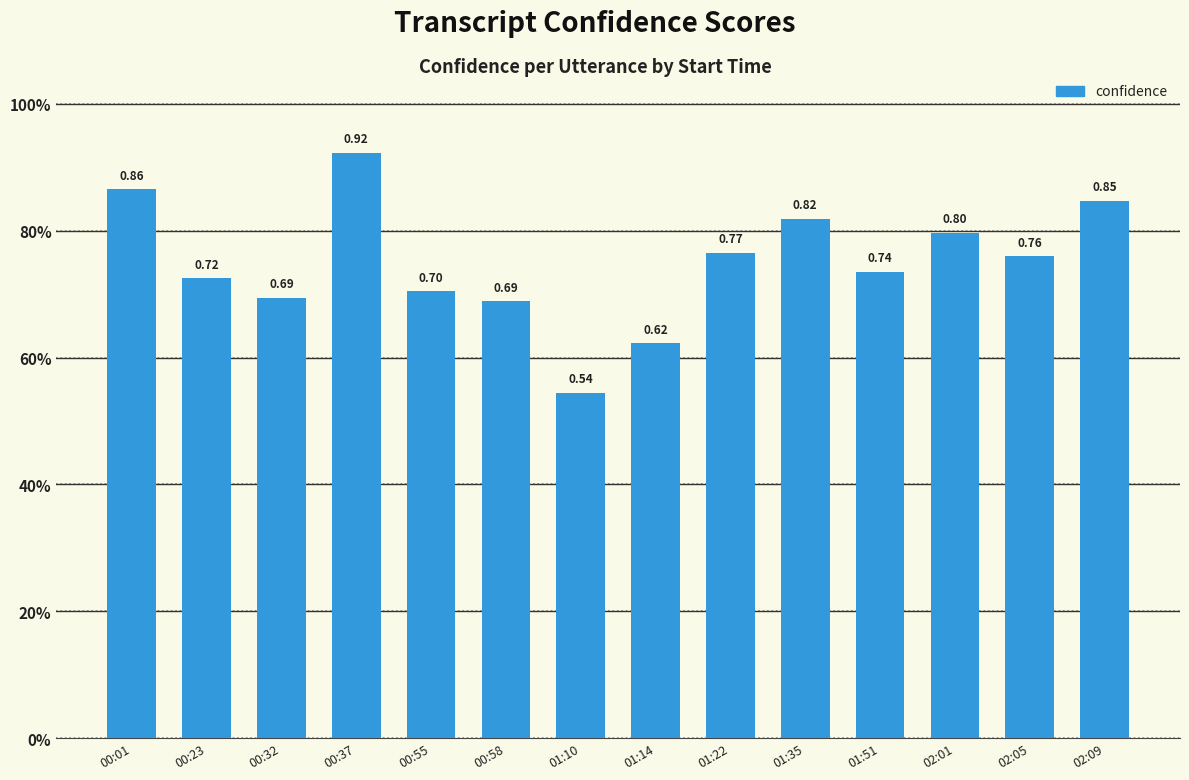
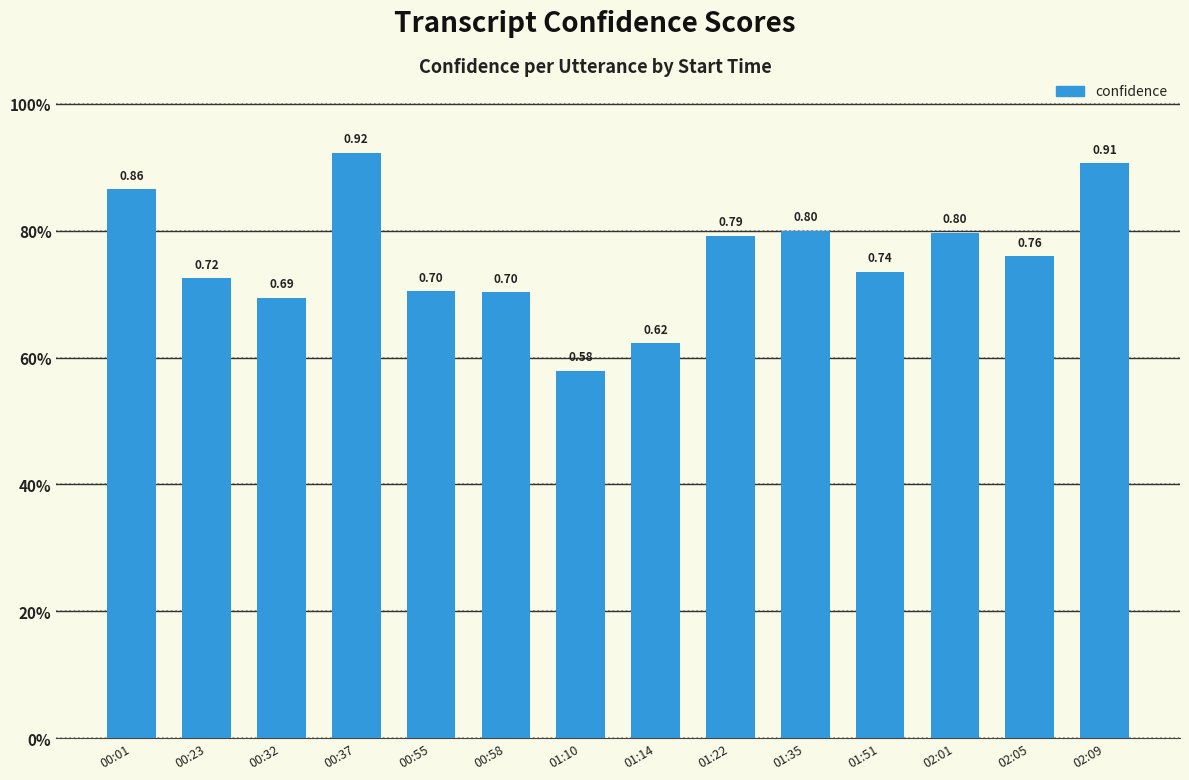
  {
    "00:01": 0.86,
    "00:23": 0.72,
    "00:32": 0.69,
    "00:37": 0.92,
    "00:55": 0.70,
-   "00:58": 0.69,
-   "01:10": 0.54,
+   "00:58": 0.70,
+   "01:10": 0.58,
    "01:14": 0.62,
-   "01:22": 0.77,
-   "01:35": 0.82,
+   "01:22": 0.79,
+   "01:35": 0.80,
    "01:51": 0.74,
    "02:01": 0.80,
    "02:05": 0.76,
-   "02:09": 0.85
+   "02:09": 0.91
  }
